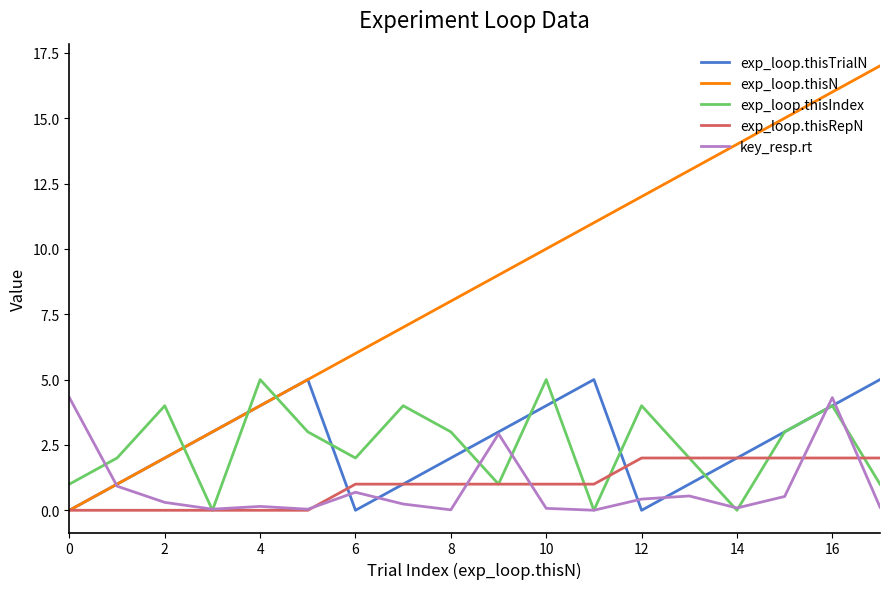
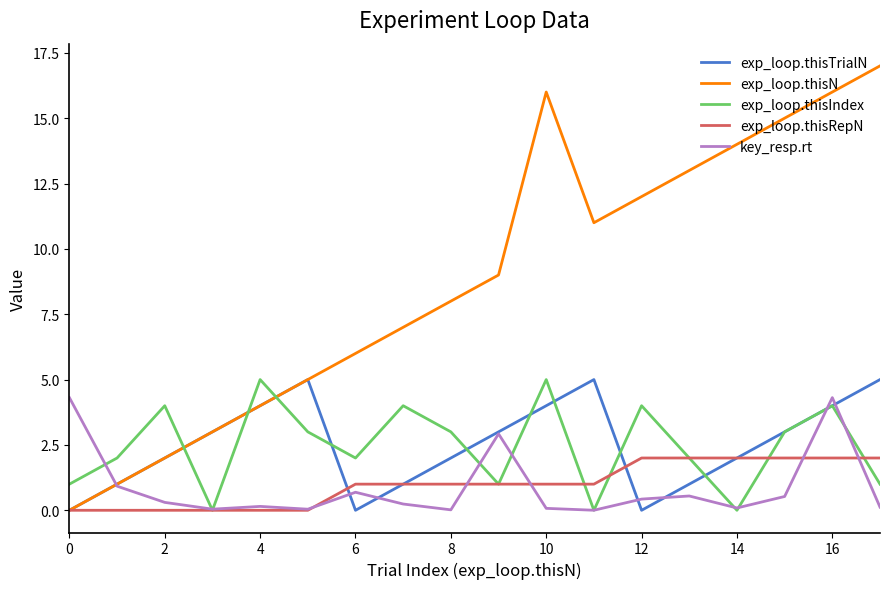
  {
    "exp_loop.thisTrialN": {
      "6": 0,
      "8": 2,
      "10": 4,
      "12": 0
    },
    "exp_loop.thisN": {
      "6": 6,
      "8": 8,
-     "10": 10,
+     "10": 16,
      "12": 12,
      "14": 14,
      "16": 16
    },
    "exp_loop.thisIndex": {
      "0": 1,
      "2": 4,
      "4": 5,
      "6": 2,
      "8": 3,
      "10": 5,
      "12": 4
    },
    "exp_loop.thisRepN": {
      "2": 0,
      "4": 0,
      "6": 1,
      "8": 1,
      "10": 1,
      "12": 2,
      "16": 2
    },
    "key_resp.rt": {
      "0": 4.3,
      "2": 0.3,
      "4": 0.1,
      "6": 0.7,
      "8": 0,
      "10": 0,
      "12": 0.4,
      "16": 4.3
    }
  }
